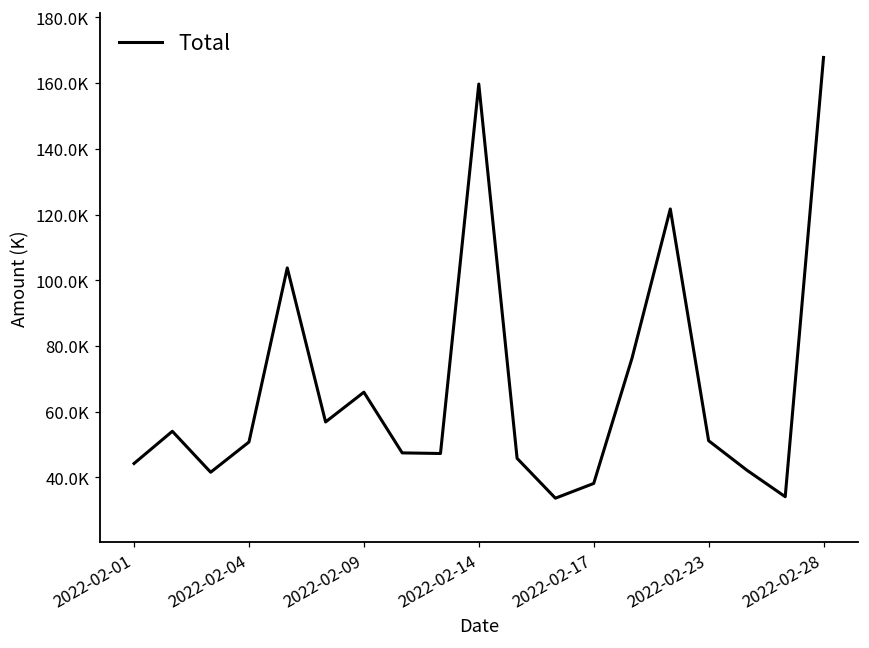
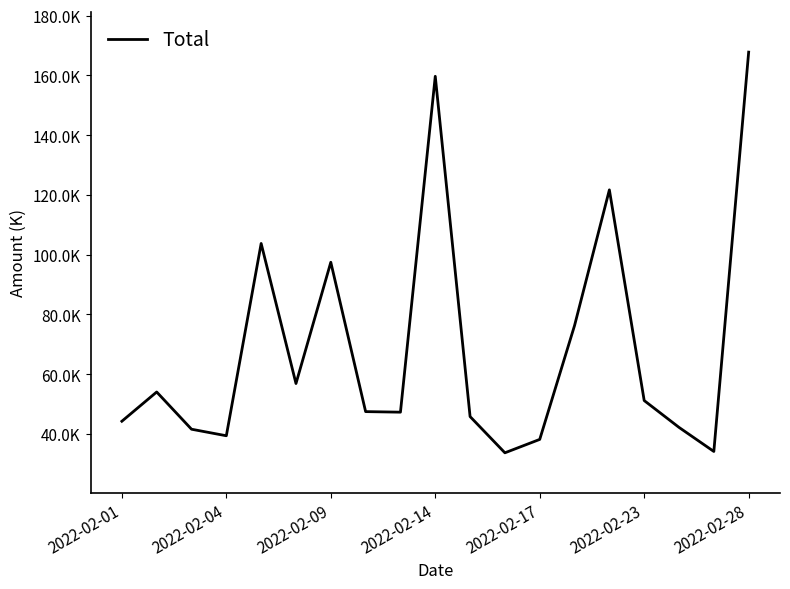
  {
    "2022-02-01": 44000,
-   "2022-02-04": 51000,
-   "2022-02-09": 66000,
+   "2022-02-04": 39000,
+   "2022-02-09": 97000,
    "2022-02-14": 160000,
    "2022-02-17": 38000,
    "2022-02-23": 51000,
    "2022-02-28": 168000
  }
